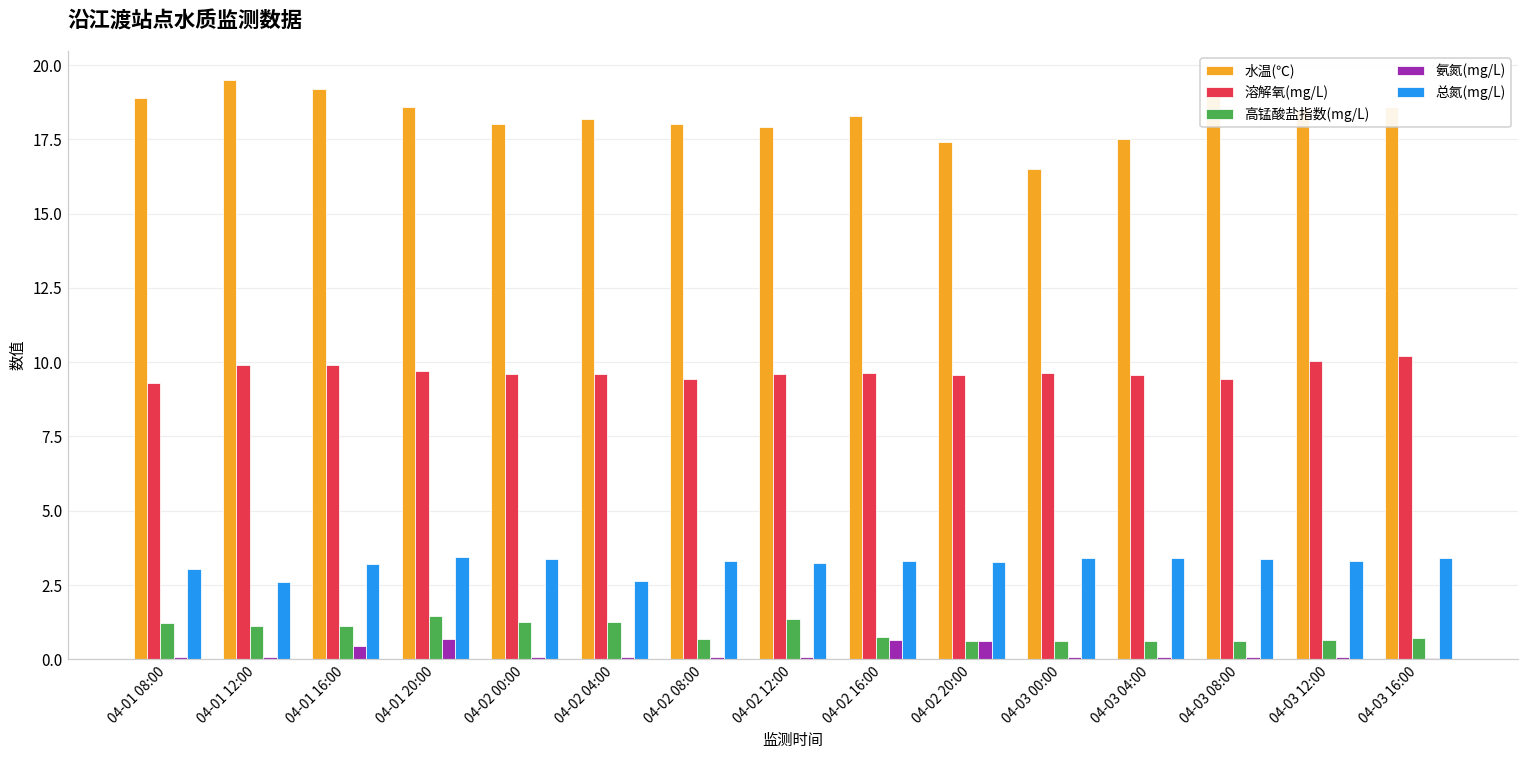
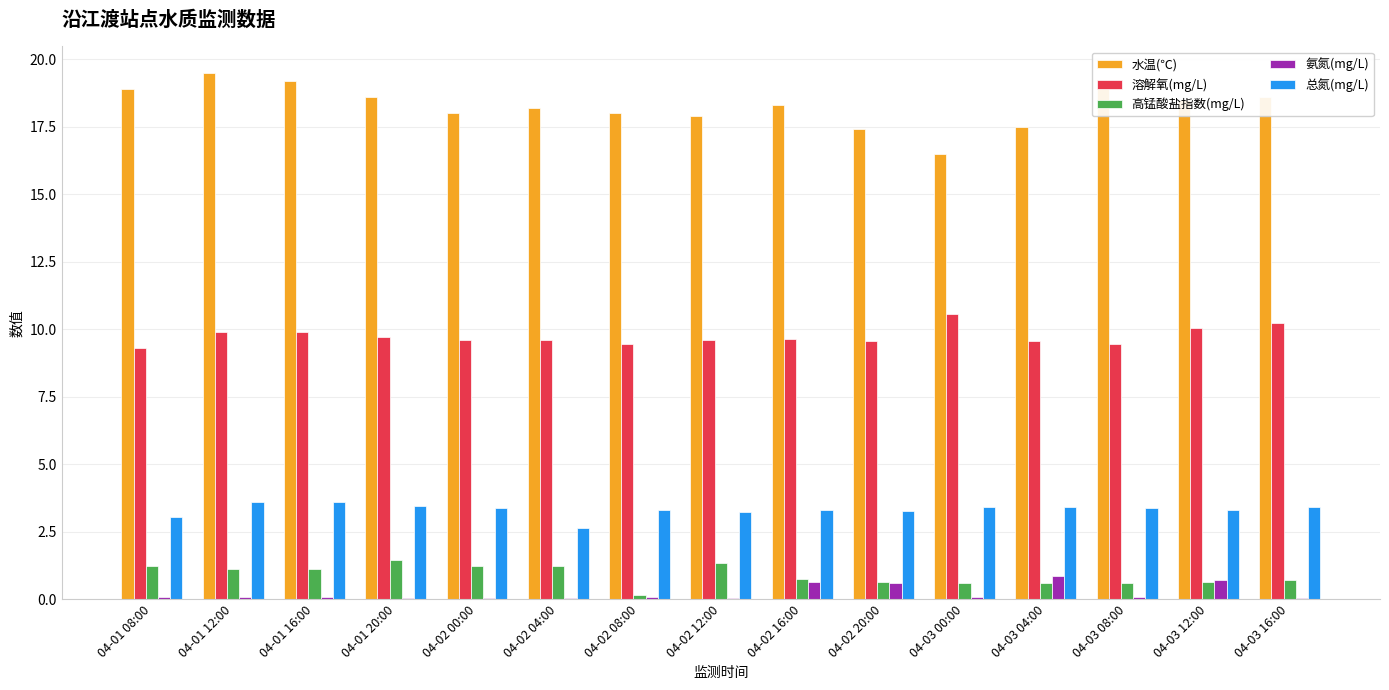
  {
    "水温(℃)": {
      "04-01 08:00": 18.9,
      "04-01 12:00": 19.5,
      "04-01 16:00": 19.2,
      "04-01 20:00": 18.6,
      "04-02 00:00": 18.0,
      "04-02 04:00": 18.2,
      "04-02 08:00": 18.0,
      "04-02 12:00": 17.9,
      "04-02 16:00": 18.3,
      "04-02 20:00": 17.4,
      "04-03 00:00": 16.5,
      "04-03 04:00": 17.5
    },
    "溶解氧(mg/L)": {
      "04-01 08:00": 9.3,
      "04-01 12:00": 9.9,
      "04-01 16:00": 9.9,
      "04-01 20:00": 9.7,
      "04-02 00:00": 9.6,
      "04-02 04:00": 9.6,
      "04-02 08:00": 9.5,
      "04-02 12:00": 9.6,
      "04-02 16:00": 9.6,
      "04-02 20:00": 9.6,
-     "04-03 00:00": 9.6,
+     "04-03 00:00": 10.6,
      "04-03 04:00": 9.6,
      "04-03 08:00": 9.4,
      "04-03 12:00": 10.0,
      "04-03 16:00": 10.2
    },
    "高锰酸盐指数(mg/L)": {
      "04-01 08:00": 1.2,
      "04-01 12:00": 1.1,
      "04-01 16:00": 1.1,
      "04-01 20:00": 1.5,
      "04-02 00:00": 1.2,
      "04-02 04:00": 1.2,
-     "04-02 08:00": 0.7,
+     "04-02 08:00": 0.2,
      "04-02 12:00": 1.3,
      "04-02 16:00": 0.7,
      "04-02 20:00": 0.6,
      "04-03 00:00": 0.6,
      "04-03 04:00": 0.6,
      "04-03 08:00": 0.6,
      "04-03 12:00": 0.7,
      "04-03 16:00": 0.7
    },
    "氨氮(mg/L)": {
      "04-01 08:00": 0.1,
-     "04-01 16:00": 0.5,
-     "04-01 20:00": 0.7,
+     "04-01 16:00": 0.1,
+     "04-01 20:00": 0.1,
      "04-02 16:00": 0.6,
      "04-02 20:00": 0.6,
-     "04-03 04:00": 0.1,
-     "04-03 12:00": 0.1
+     "04-03 04:00": 0.9,
+     "04-03 12:00": 0.7
    },
    "总氮(mg/L)": {
      "04-01 08:00": 3.0,
-     "04-01 12:00": 2.6,
-     "04-01 16:00": 3.2,
+     "04-01 12:00": 3.6,
+     "04-01 16:00": 3.6,
      "04-01 20:00": 3.5,
      "04-02 00:00": 3.4,
      "04-02 04:00": 2.6,
      "04-02 08:00": 3.3,
      "04-02 12:00": 3.3,
      "04-02 16:00": 3.3,
      "04-02 20:00": 3.3,
      "04-03 00:00": 3.4,
      "04-03 04:00": 3.4,
      "04-03 08:00": 3.4,
      "04-03 12:00": 3.3,
      "04-03 16:00": 3.4
    }
  }
